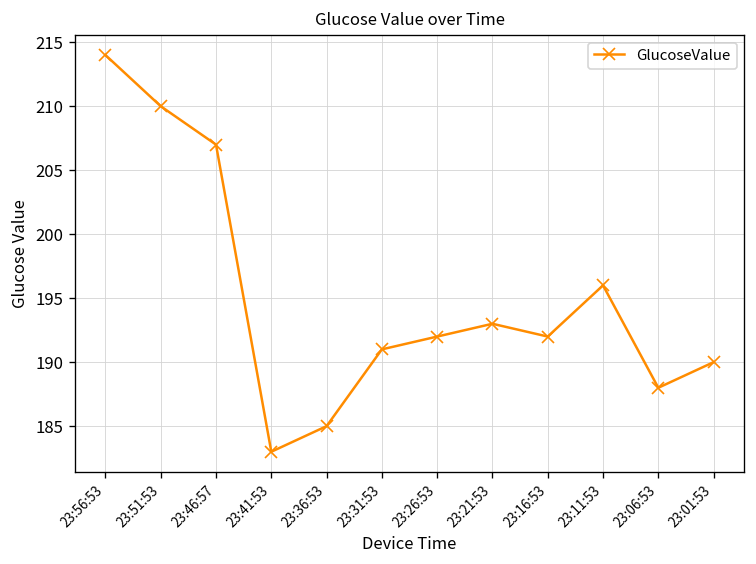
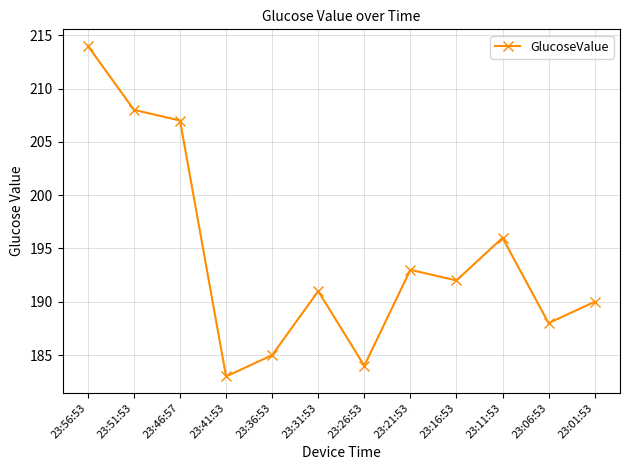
  {
    "23:56:53": 214,
-   "23:51:53": 210,
+   "23:51:53": 208,
    "23:46:57": 207,
    "23:41:53": 183,
    "23:36:53": 185,
    "23:31:53": 191,
-   "23:26:53": 192,
+   "23:26:53": 184,
    "23:21:53": 193,
    "23:16:53": 192,
    "23:11:53": 196,
    "23:06:53": 188,
    "23:01:53": 190
  }
